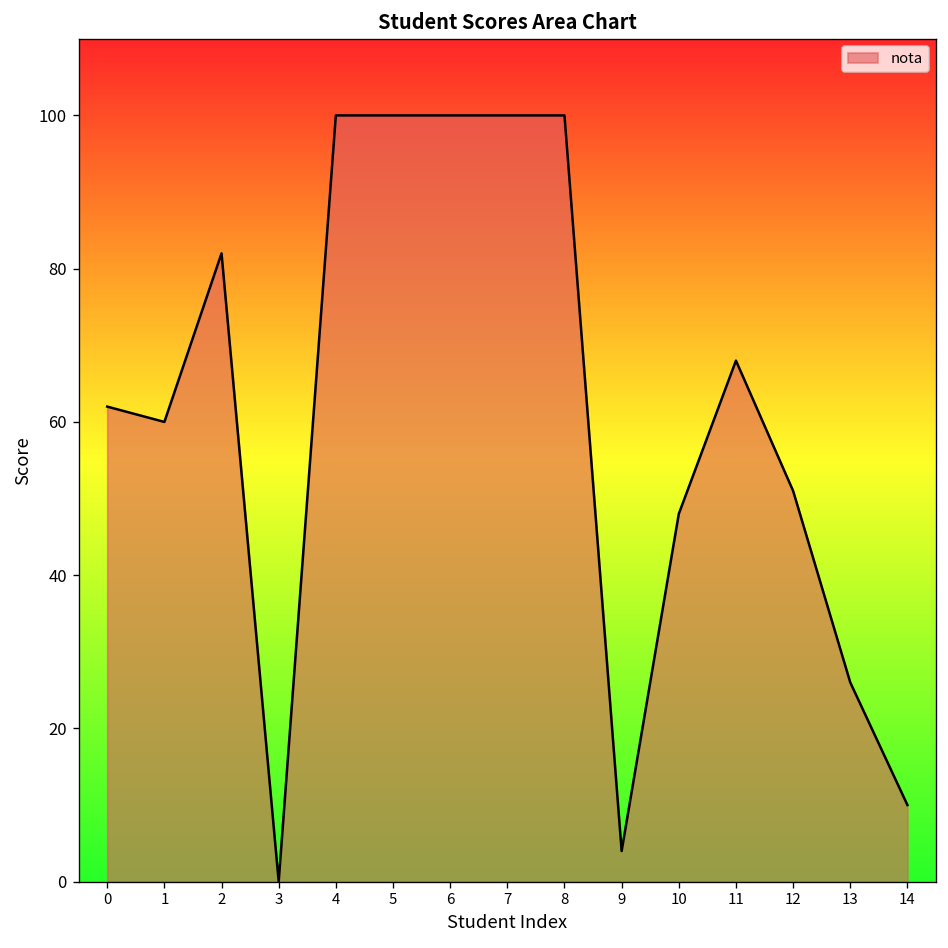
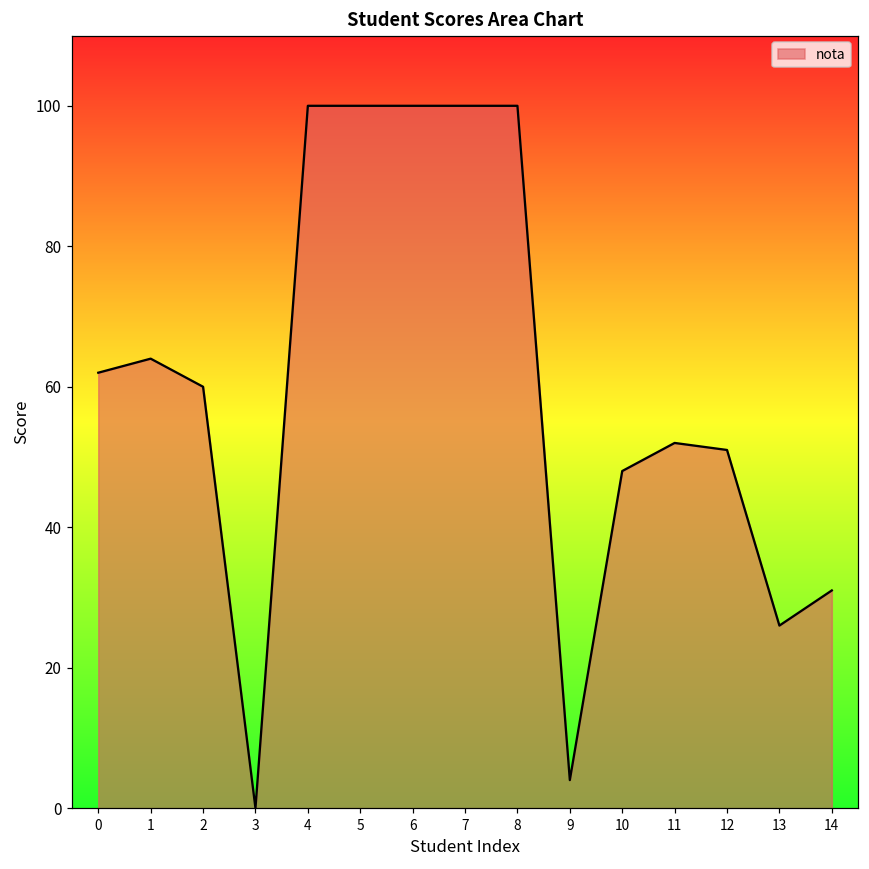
  {
    "0": 62,
-   "1": 60,
-   "2": 82,
+   "1": 64,
+   "2": 60,
    "3": 0,
    "4": 100,
    "5": 100,
    "6": 100,
    "7": 100,
    "8": 100,
    "9": 4,
    "10": 48,
-   "11": 68,
+   "11": 52,
    "12": 51,
    "13": 26,
-   "14": 10
+   "14": 31
  }
